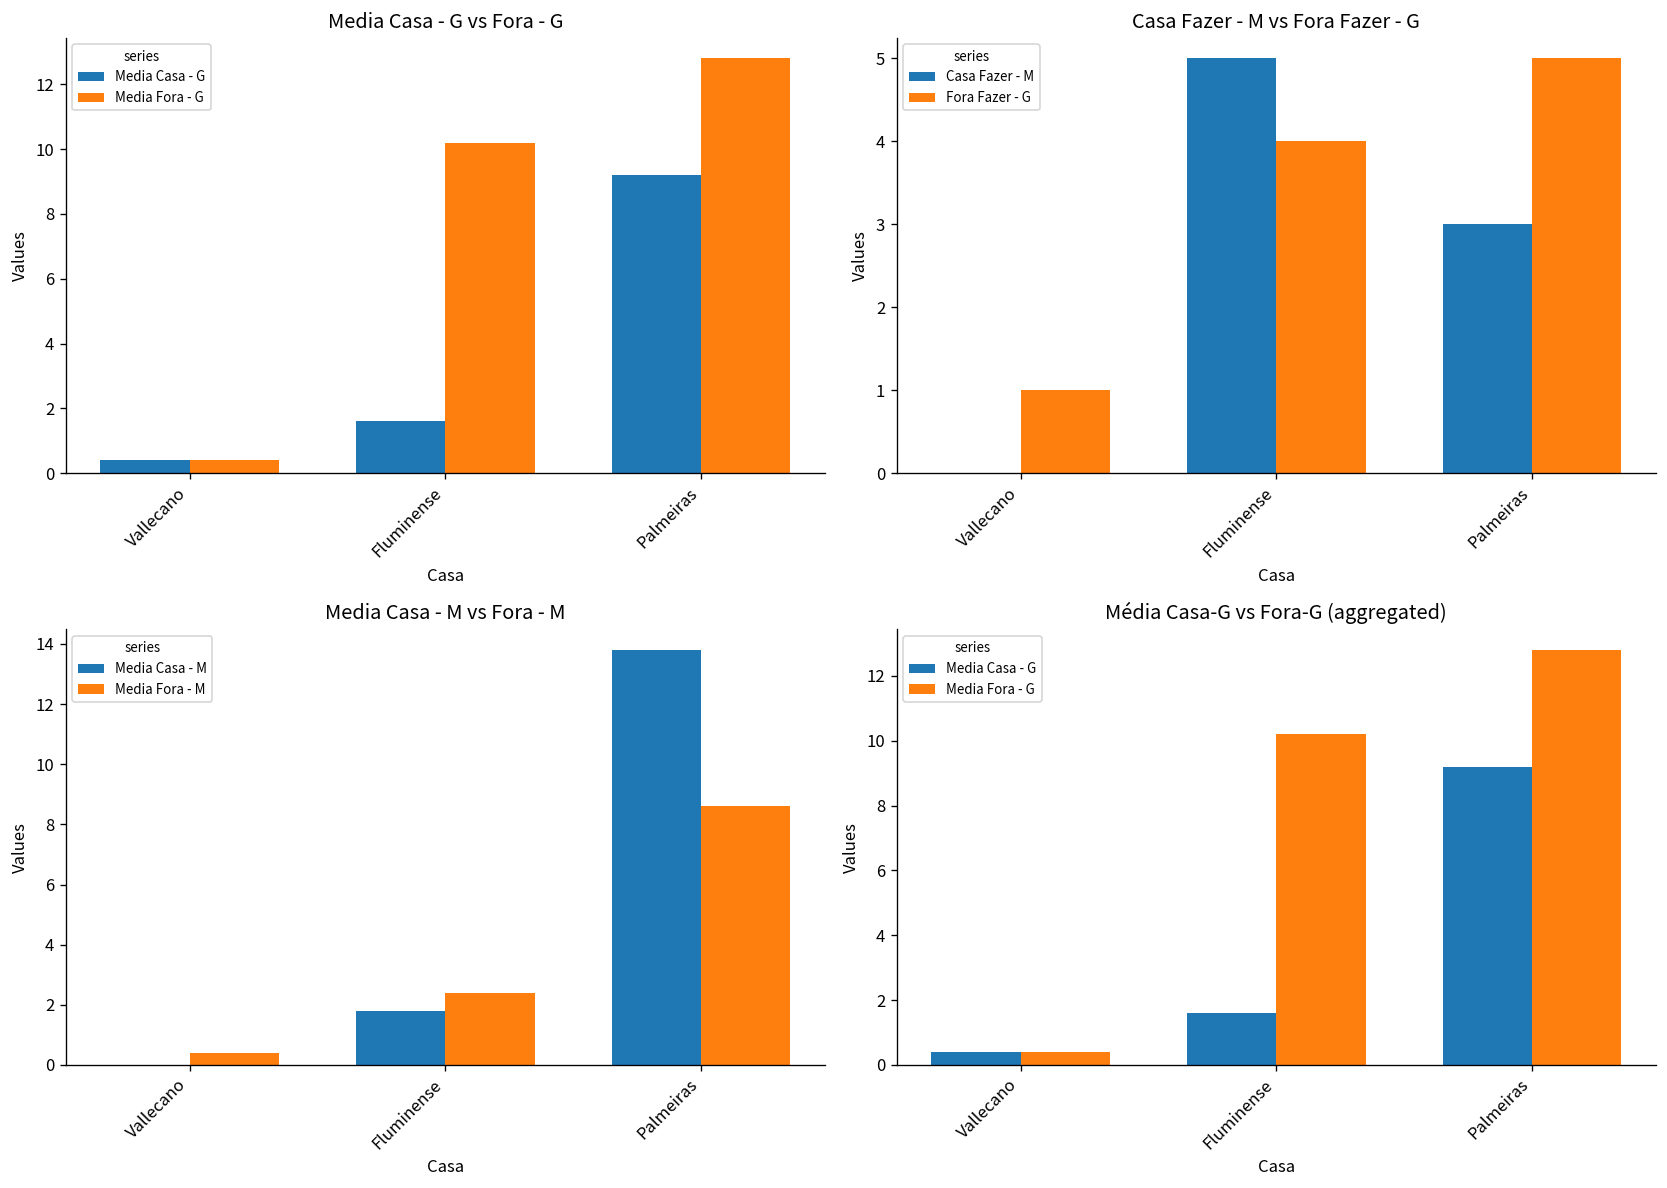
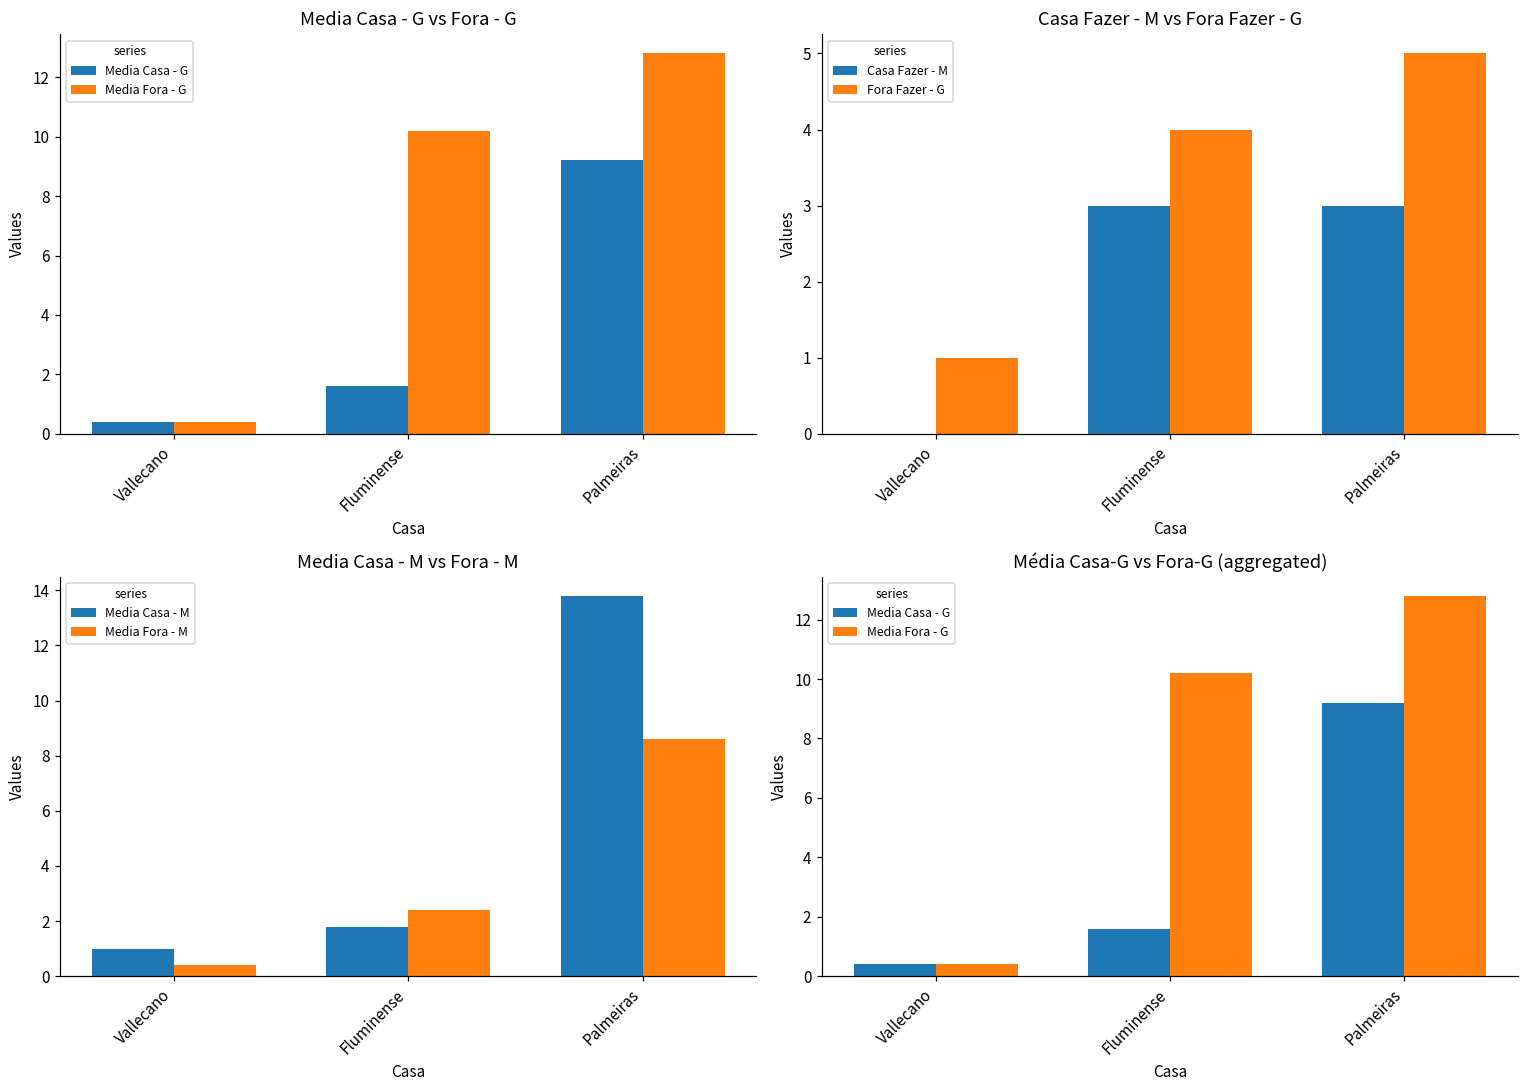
  {
    "Media Casa - G vs Fora - G": {
      "Media Casa - G": {
        "Vallecano": 0.4,
        "Fluminense": 1.6,
        "Palmeiras": 9.2
      },
      "Media Fora - G": {
        "Vallecano": 0.4,
        "Fluminense": 10.2,
        "Palmeiras": 12.8
      }
    },
    "Casa Fazer - M vs Fora Fazer - G": {
      "Casa Fazer - M": {
        "Vallecano": 0,
-       "Fluminense": 5,
+       "Fluminense": 3,
        "Palmeiras": 3
      },
      "Fora Fazer - G": {
        "Vallecano": 1,
        "Fluminense": 4,
        "Palmeiras": 5
      }
    },
    "Media Casa - M vs Fora - M": {
      "Media Casa - M": {
-       "Vallecano": 0,
+       "Vallecano": 1,
        "Fluminense": 1.8,
        "Palmeiras": 13.8
      },
      "Media Fora - M": {
        "Vallecano": 0.4,
        "Fluminense": 2.4,
        "Palmeiras": 8.6
      }
    },
    "Média Casa-G vs Fora-G (aggregated)": {
      "Media Casa - G": {
        "Vallecano": 0.4,
        "Fluminense": 1.6,
        "Palmeiras": 9.2
      },
      "Media Fora - G": {
        "Vallecano": 0.4,
        "Fluminense": 10.2,
        "Palmeiras": 12.8
      }
    }
  }
